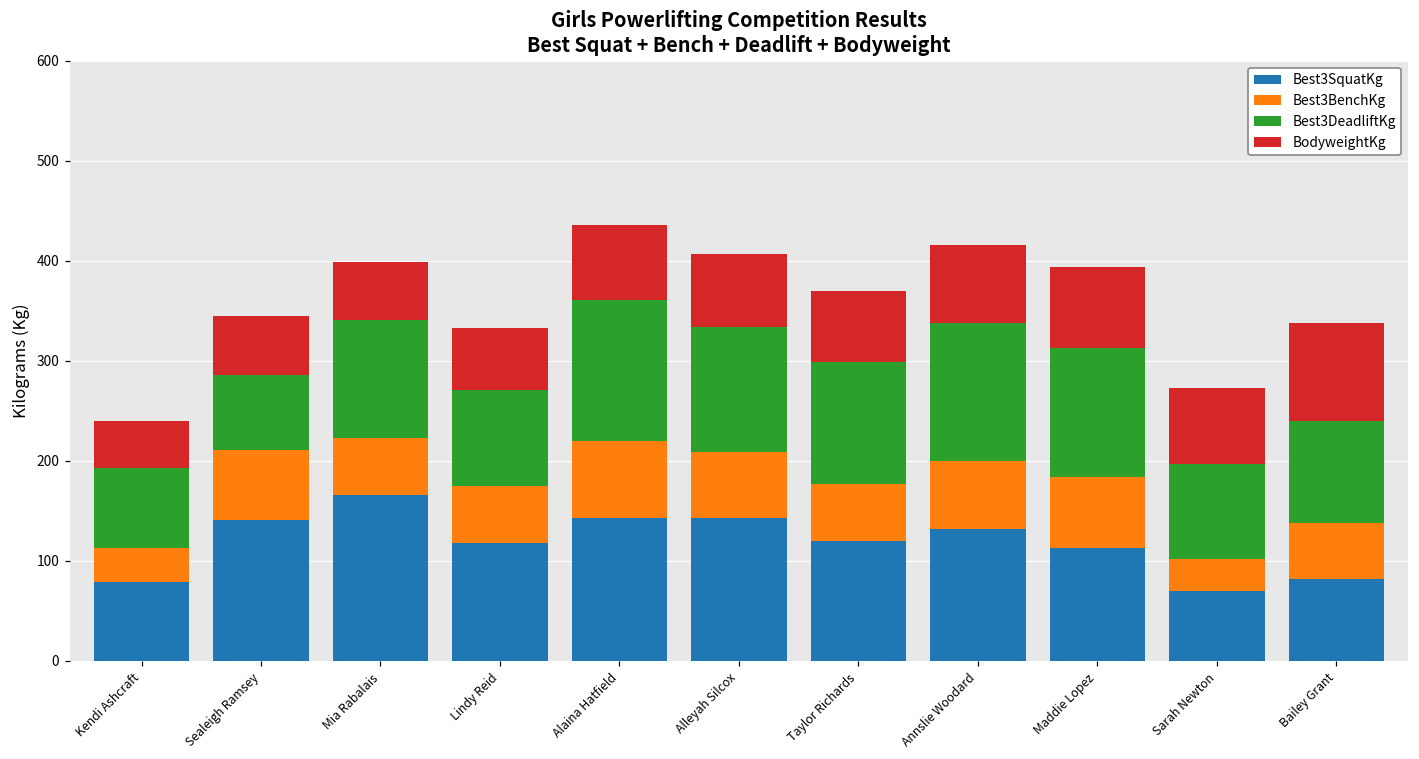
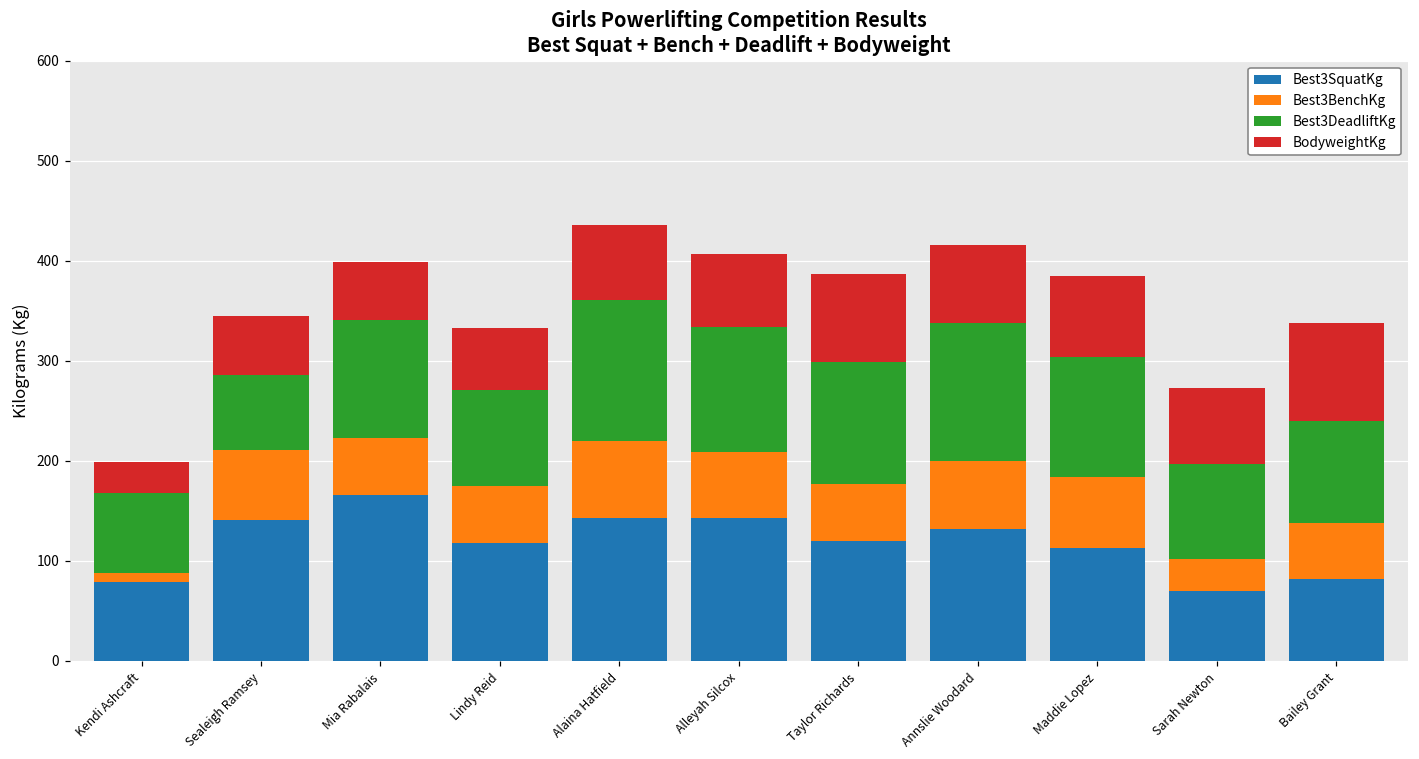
  {
    "Best3SquatKg": {
      "Kendi Ashcraft": 80,
      "Sealeigh Ramsey": 140,
      "Mia Rabalais": 170,
      "Lindy Reid": 120,
      "Alaina Hatfield": 140,
      "Alleyah Silcox": 140,
      "Taylor Richards": 120,
      "Annslie Woodard": 130,
      "Maddie Lopez": 110,
      "Sarah Newton": 70,
      "Bailey Grant": 80
    },
    "Best3BenchKg": {
-     "Kendi Ashcraft": 30,
+     "Kendi Ashcraft": 10,
      "Sealeigh Ramsey": 70,
      "Mia Rabalais": 60,
      "Lindy Reid": 60,
      "Alaina Hatfield": 80,
      "Alleyah Silcox": 70,
      "Taylor Richards": 60,
      "Annslie Woodard": 70,
      "Maddie Lopez": 70,
      "Sarah Newton": 30,
      "Bailey Grant": 60
    },
    "Best3DeadliftKg": {
      "Kendi Ashcraft": 80,
      "Sealeigh Ramsey": 70,
      "Mia Rabalais": 120,
      "Lindy Reid": 100,
      "Alaina Hatfield": 140,
      "Alleyah Silcox": 120,
      "Taylor Richards": 120,
      "Annslie Woodard": 140,
-     "Maddie Lopez": 130,
+     "Maddie Lopez": 120,
      "Sarah Newton": 100,
      "Bailey Grant": 100
    },
    "BodyweightKg": {
-     "Kendi Ashcraft": 50,
+     "Kendi Ashcraft": 30,
      "Sealeigh Ramsey": 60,
      "Mia Rabalais": 60,
      "Lindy Reid": 60,
      "Alaina Hatfield": 80,
      "Alleyah Silcox": 70,
-     "Taylor Richards": 70,
+     "Taylor Richards": 90,
      "Annslie Woodard": 80,
      "Maddie Lopez": 80,
      "Sarah Newton": 80,
      "Bailey Grant": 100
    }
  }
